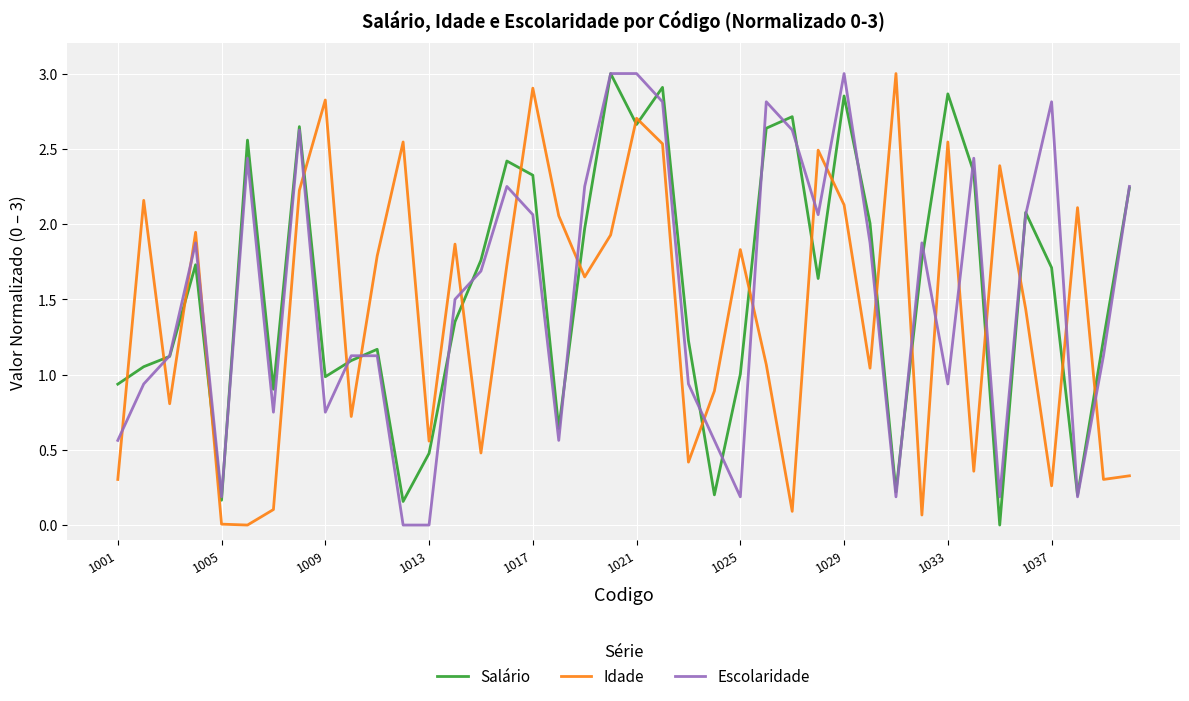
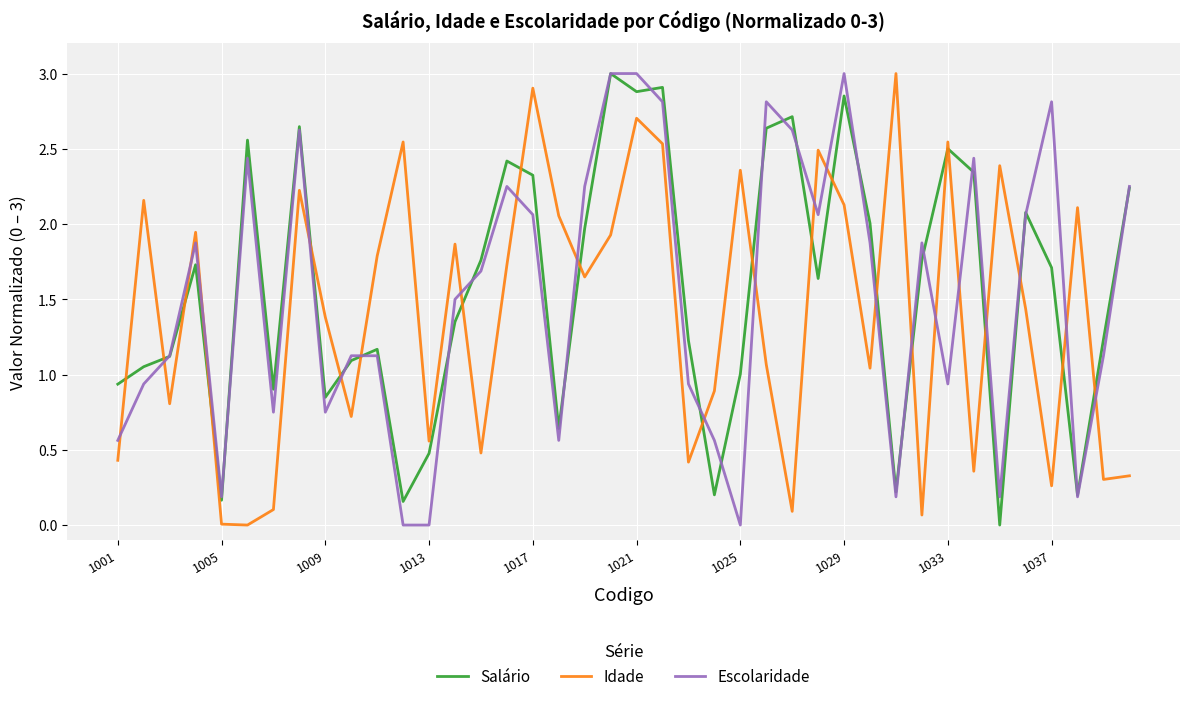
  {
    "Salário": {
      "1001": 0.94,
      "1005": 0.16,
-     "1009": 0.99,
+     "1009": 0.85,
      "1013": 0.48,
      "1017": 2.32,
-     "1021": 2.66,
+     "1021": 2.88,
      "1025": 1.00,
      "1029": 2.85,
-     "1033": 2.87,
+     "1033": 2.50,
      "1037": 1.71
    },
    "Idade": {
-     "1001": 0.30,
+     "1001": 0.43,
      "1005": 0.01,
-     "1009": 2.82,
+     "1009": 1.38,
      "1013": 0.56,
      "1017": 2.90,
      "1021": 2.70,
-     "1025": 1.83,
+     "1025": 2.36,
      "1029": 2.13,
      "1033": 2.55,
      "1037": 0.26
    },
    "Escolaridade": {
      "1001": 0.56,
      "1005": 0.19,
      "1009": 0.75,
      "1013": 0.00,
      "1017": 2.06,
      "1021": 3.00,
-     "1025": 0.19,
+     "1025": 0.00,
      "1029": 3.00,
      "1033": 0.94,
      "1037": 2.81
    }
  }
